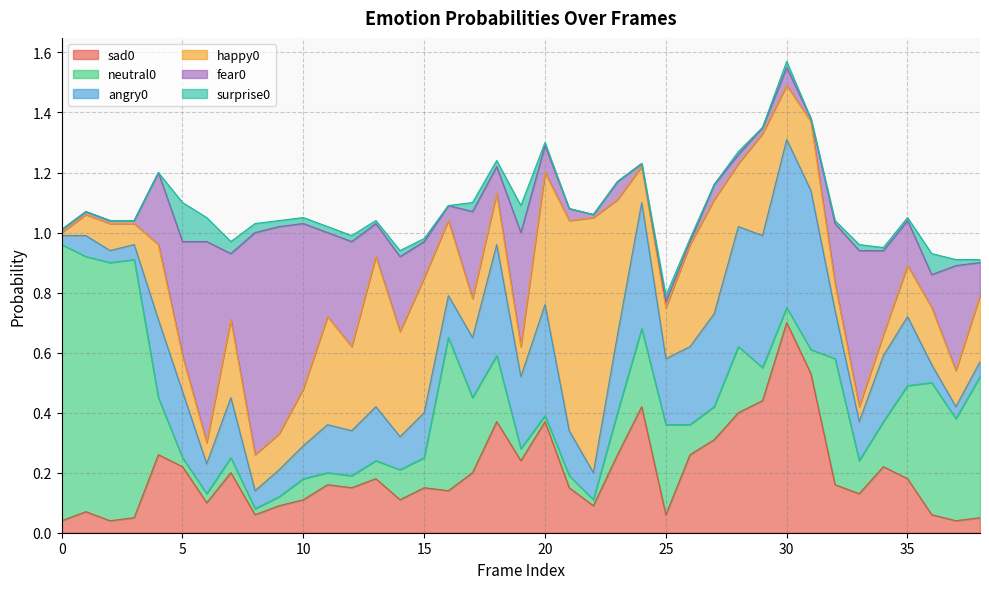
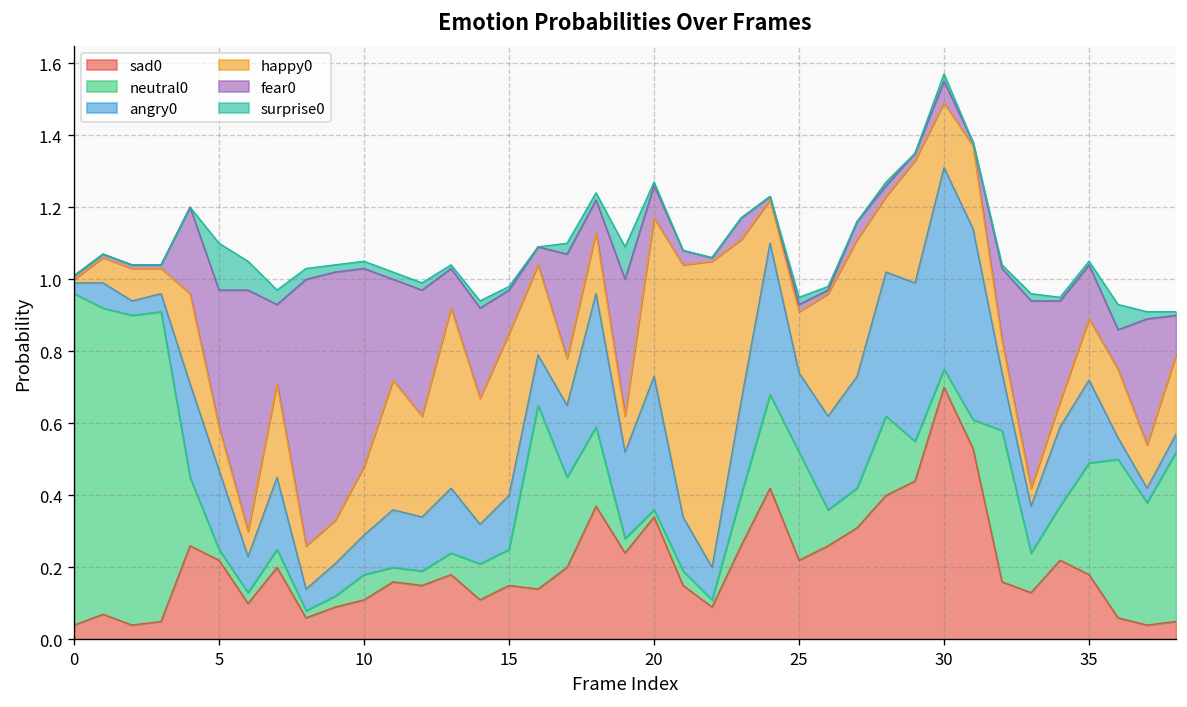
  {
    "sad0": {
      "0": 0.04,
      "5": 0.22,
      "10": 0.11,
      "15": 0.15,
-     "20": 0.37,
-     "25": 0.06,
+     "20": 0.34,
+     "25": 0.22,
      "30": 0.70,
      "35": 0.18
    },
    "angry0": {
      "0": 0.03,
      "5": 0.22,
      "10": 0.11,
      "15": 0.15,
      "20": 0.37,
      "25": 0.22,
      "30": 0.56,
      "35": 0.23
    },
    "happy0": {
      "0": 0.01,
      "5": 0.12,
      "10": 0.19,
      "15": 0.45,
      "20": 0.44,
      "25": 0.17,
      "30": 0.18,
      "35": 0.17
    },
    "fear0": {
      "5": 0.38,
      "10": 0.55,
      "15": 0.12,
      "20": 0.09,
      "25": 0.02,
      "30": 0.06,
      "35": 0.15
    }
  }
